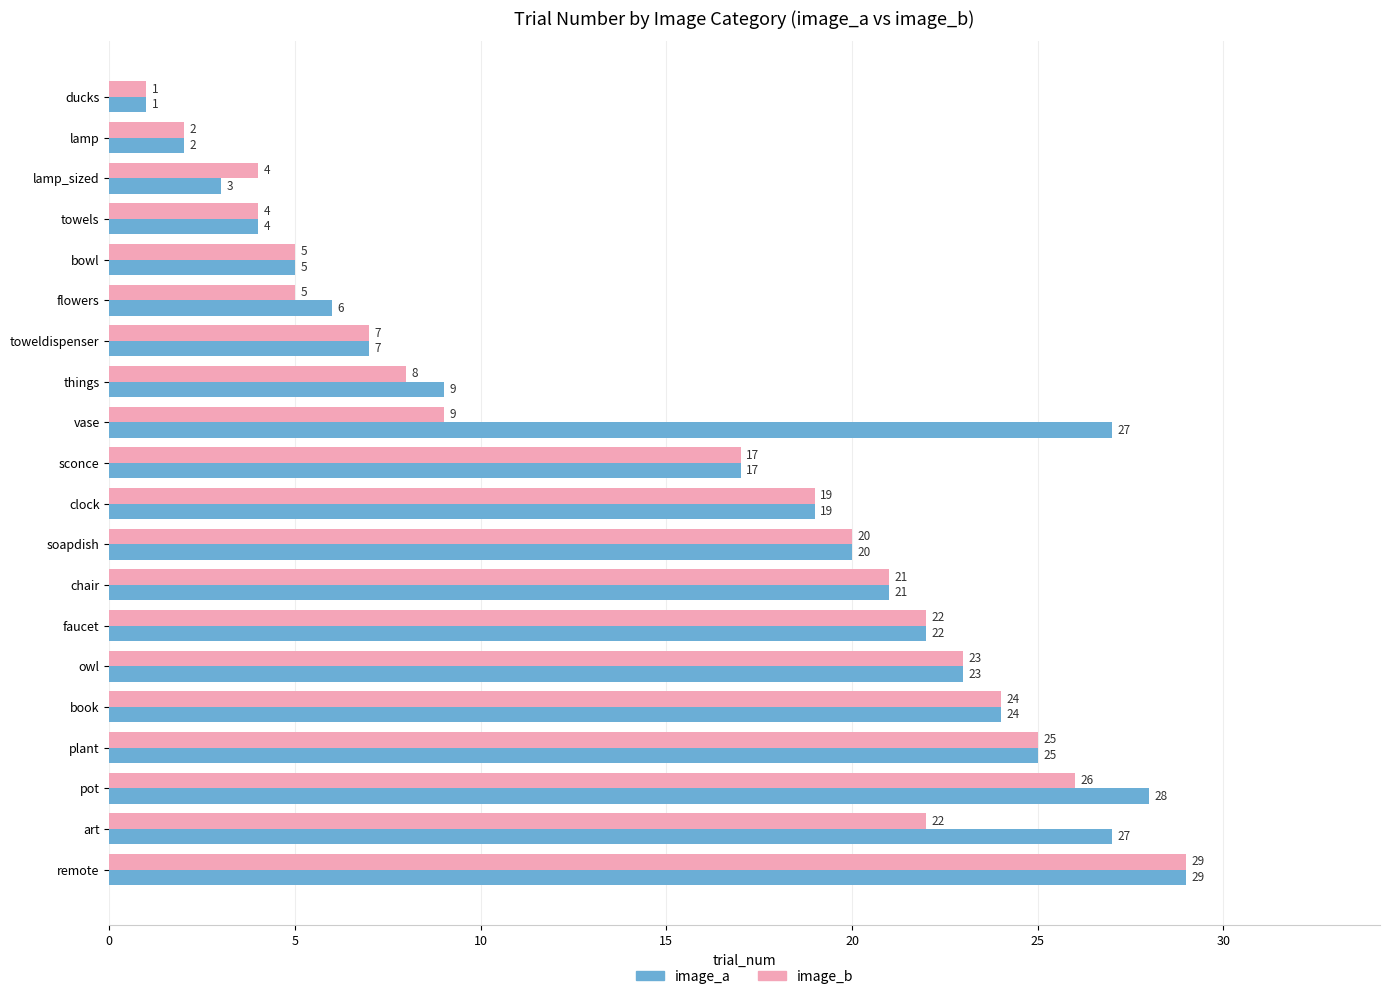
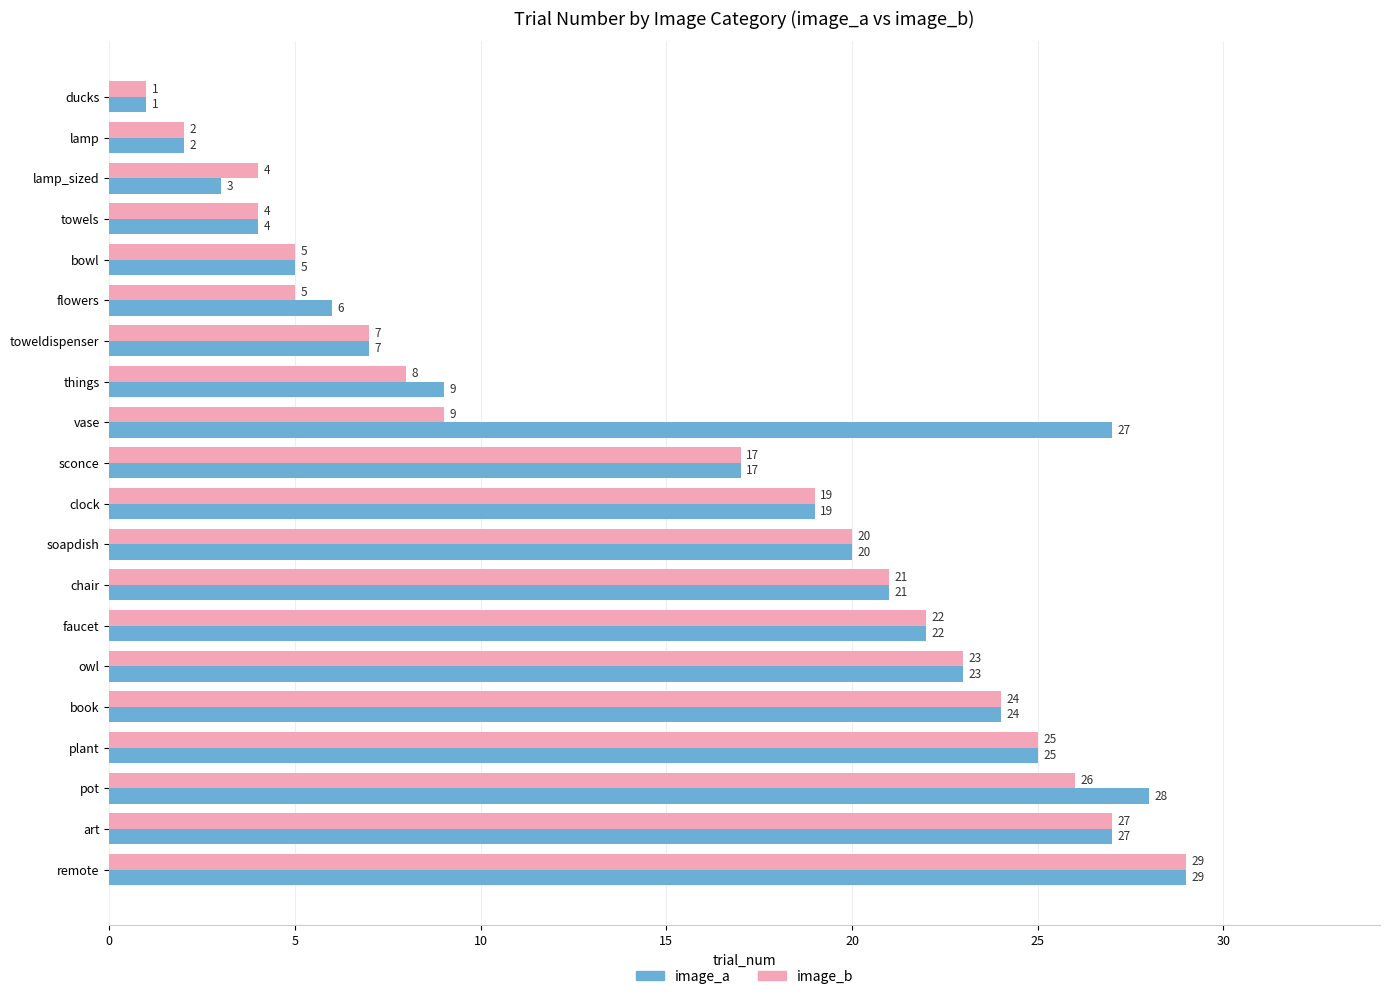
  {
    "image_a": {
      "ducks": 1,
      "lamp": 2,
      "lamp_sized": 3,
      "towels": 4,
      "bowl": 5,
      "flowers": 6,
      "toweldispenser": 7,
      "things": 9,
      "vase": 27,
      "sconce": 17,
      "clock": 19,
      "soapdish": 20,
      "chair": 21,
      "faucet": 22,
      "owl": 23,
      "book": 24,
      "plant": 25,
      "pot": 28,
      "art": 27,
      "remote": 29
    },
    "image_b": {
      "ducks": 1,
      "lamp": 2,
      "lamp_sized": 4,
      "towels": 4,
      "bowl": 5,
      "flowers": 5,
      "toweldispenser": 7,
      "things": 8,
      "vase": 9,
      "sconce": 17,
      "clock": 19,
      "soapdish": 20,
      "chair": 21,
      "faucet": 22,
      "owl": 23,
      "book": 24,
      "plant": 25,
      "pot": 26,
-     "art": 22,
+     "art": 27,
      "remote": 29
    }
  }
